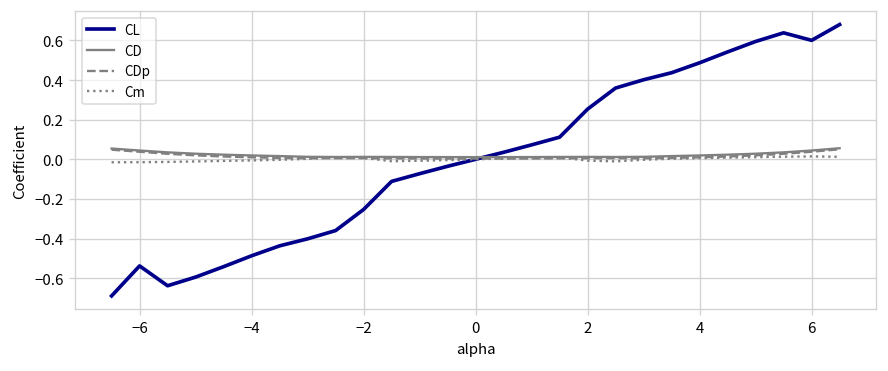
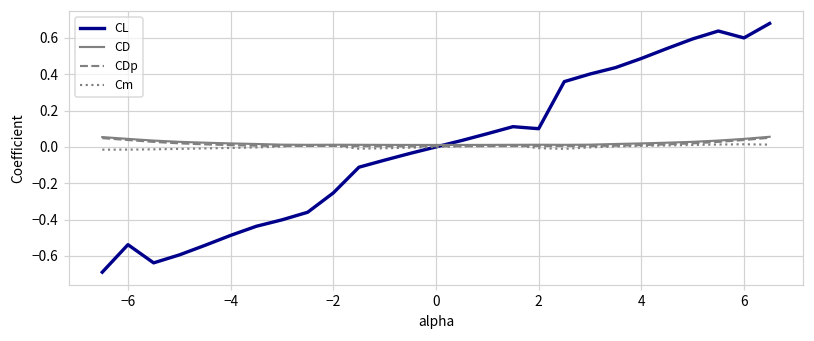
  {
    "CL": {
      "−6": -0.54,
      "−4": -0.49,
      "−2": -0.25,
-     "2": 0.25,
+     "2": 0.10,
      "4": 0.49,
      "6": 0.60
    }
  }
